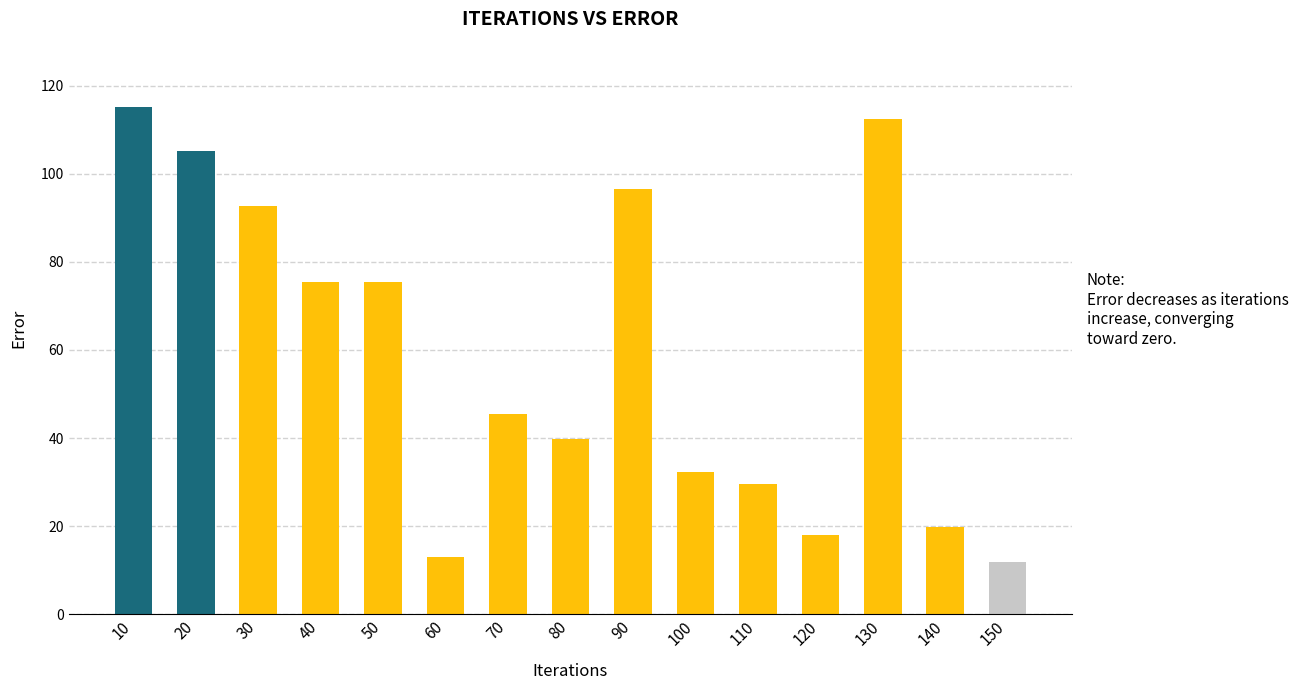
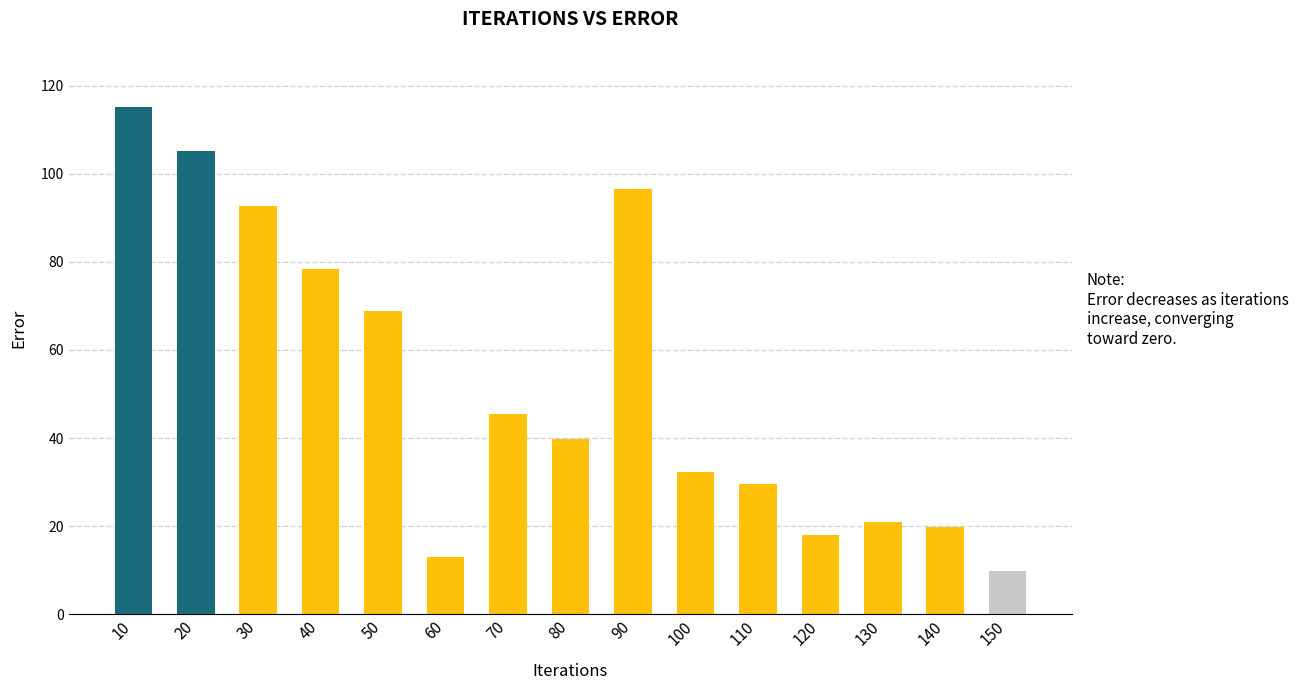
  {
    "10": 115,
    "20": 105,
    "30": 93,
-   "40": 75,
-   "50": 75,
+   "40": 78,
+   "50": 69,
    "60": 13,
    "70": 46,
    "80": 40,
    "90": 96,
    "100": 32,
    "110": 30,
    "120": 18,
-   "130": 112,
+   "130": 21,
    "140": 20,
-   "150": 12
+   "150": 10
  }
